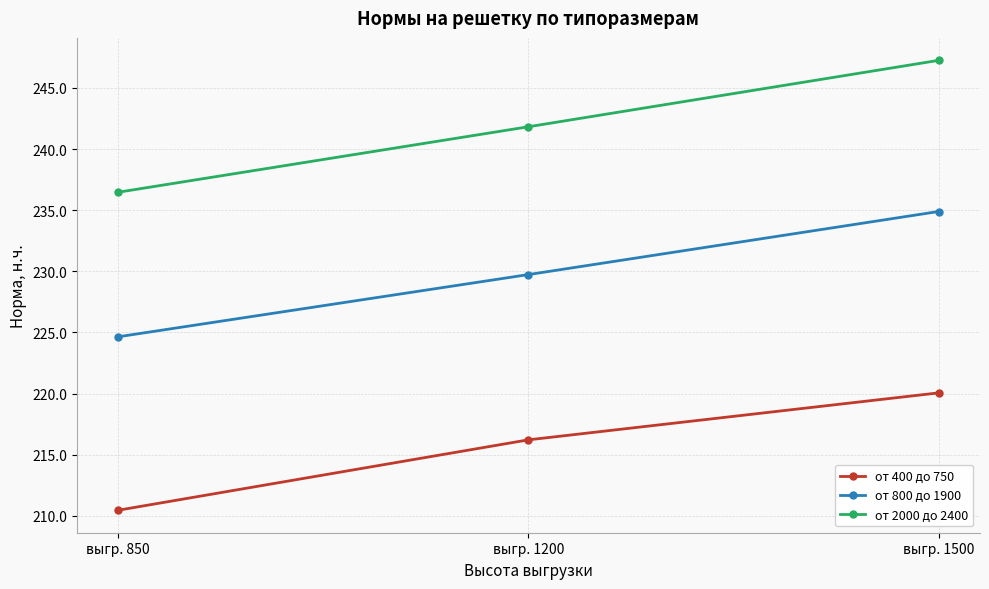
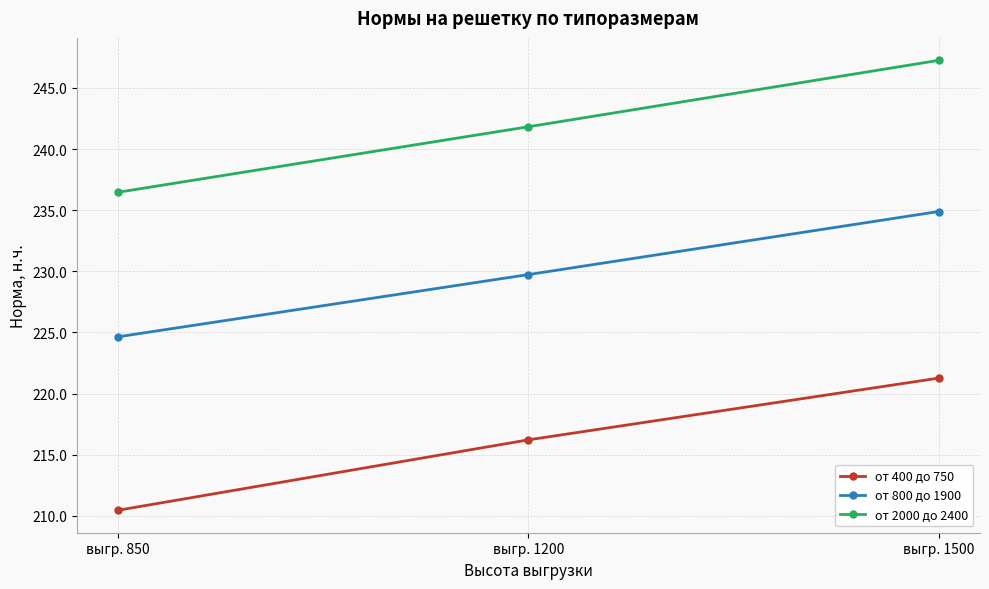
  {
    "от 400 до 750": {
      "выгр. 850": 210.5,
      "выгр. 1200": 216.2,
-     "выгр. 1500": 220.1
+     "выгр. 1500": 221.3
    },
    "от 800 до 1900": {
      "выгр. 850": 224.6,
      "выгр. 1200": 229.7,
      "выгр. 1500": 234.9
    },
    "от 2000 до 2400": {
      "выгр. 850": 236.5,
      "выгр. 1200": 241.8,
      "выгр. 1500": 247.3
    }
  }
